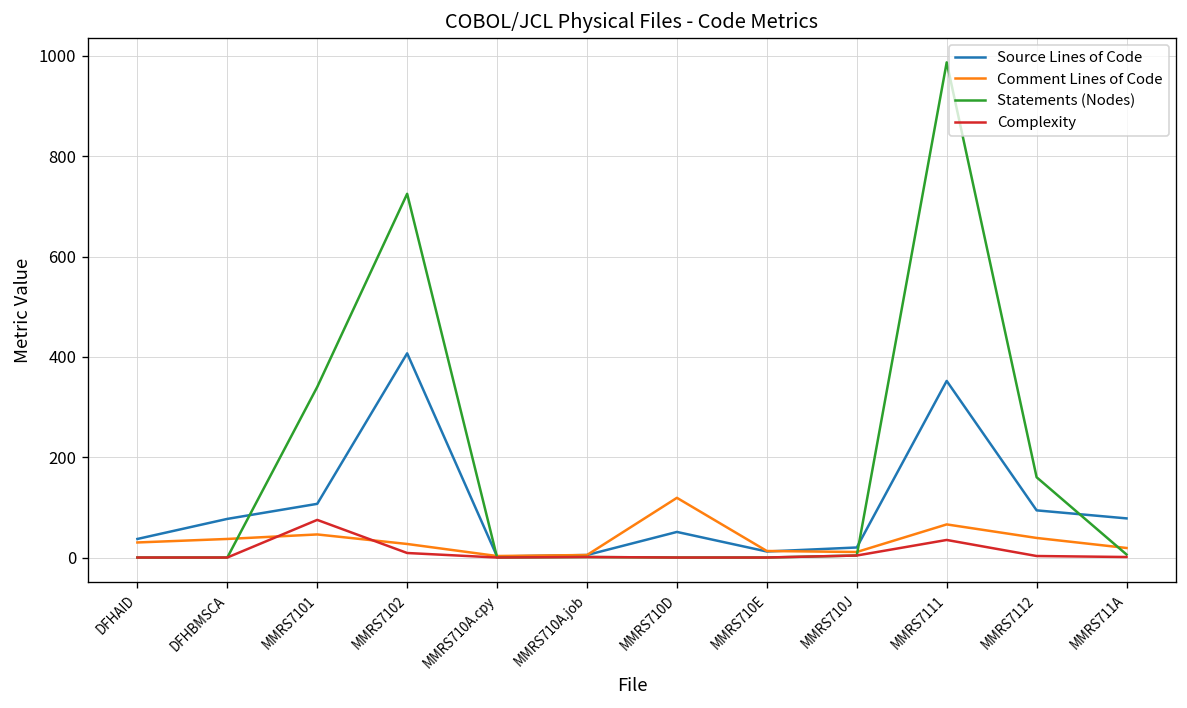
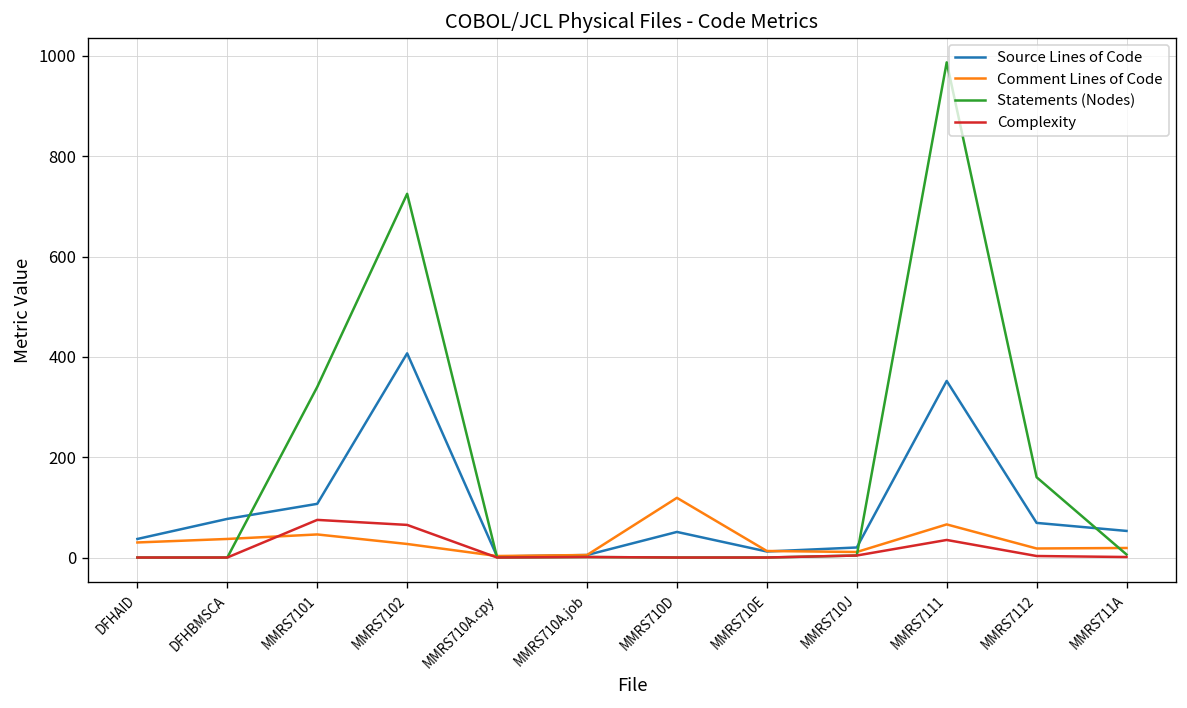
  {
    "Source Lines of Code": {
      "DFHAID": 40,
      "DFHBMSCA": 80,
      "MMRS7101": 110,
      "MMRS7102": 410,
      "MMRS710D": 50,
      "MMRS710J": 20,
      "MMRS7111": 350,
-     "MMRS7112": 90,
-     "MMRS711A": 80
+     "MMRS7112": 70,
+     "MMRS711A": 50
    },
    "Comment Lines of Code": {
      "DFHAID": 30,
      "DFHBMSCA": 40,
      "MMRS7101": 50,
      "MMRS7102": 30,
      "MMRS710D": 120,
      "MMRS710J": 10,
      "MMRS7111": 70,
-     "MMRS7112": 40,
+     "MMRS7112": 20,
      "MMRS711A": 20
    },
    "Statements (Nodes)": {
      "MMRS7101": 340,
      "MMRS7102": 730,
      "MMRS7111": 990,
      "MMRS7112": 160
    },
    "Complexity": {
      "MMRS7101": 80,
-     "MMRS7102": 10,
+     "MMRS7102": 70,
      "MMRS7111": 40,
      "MMRS7112": 0
    }
  }
